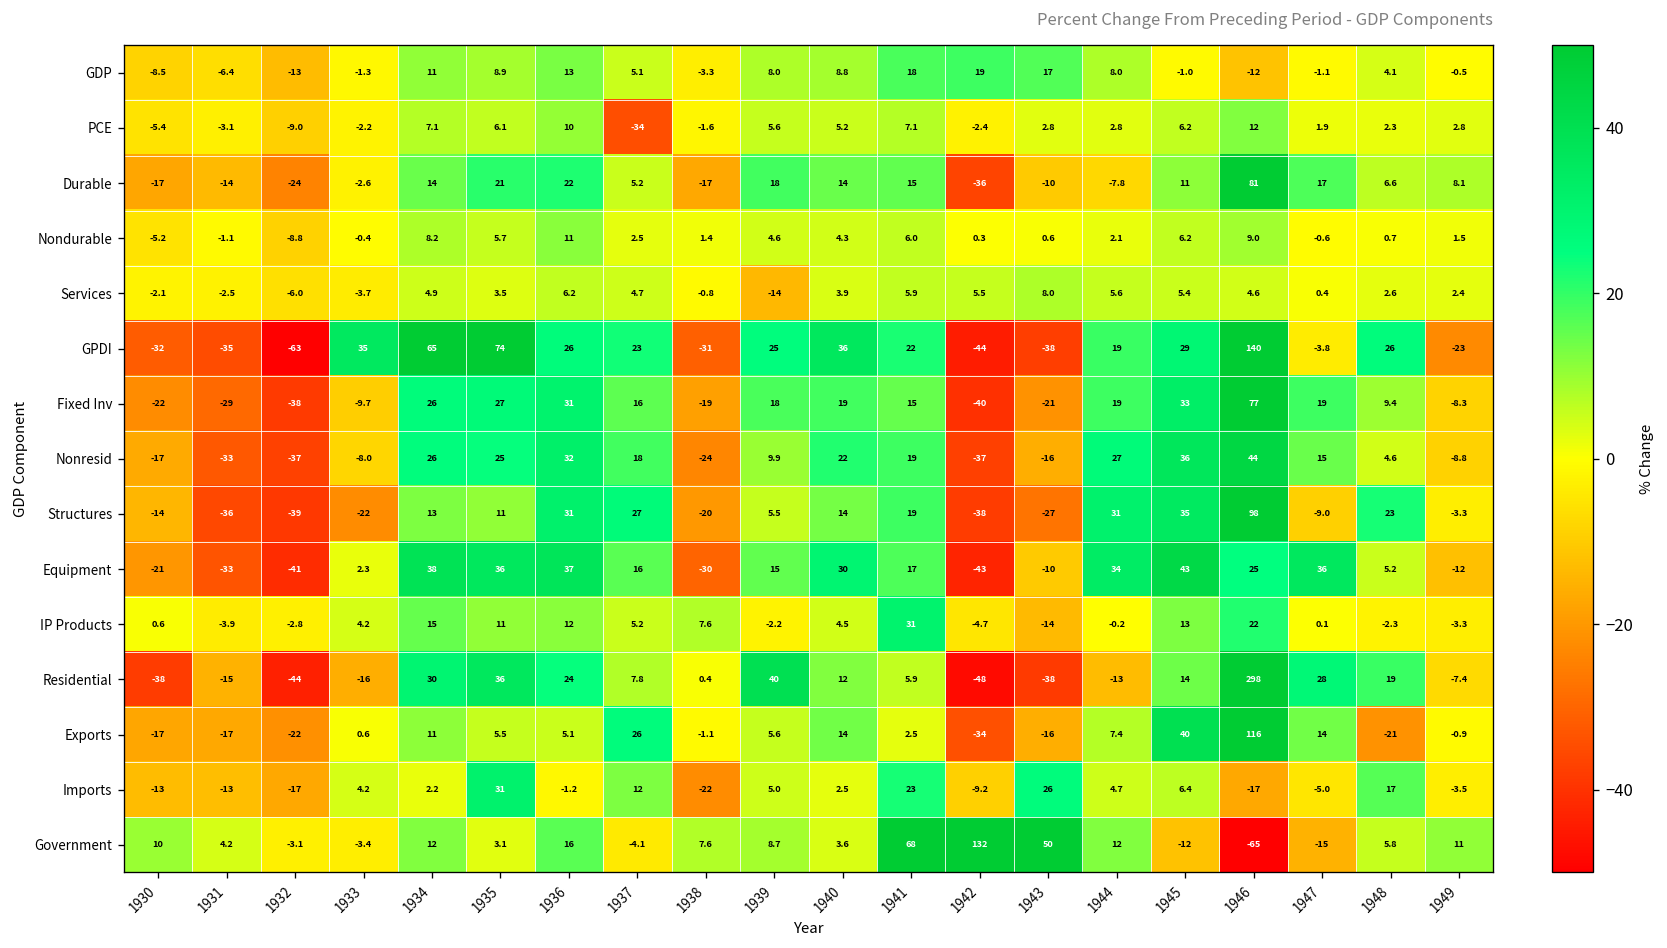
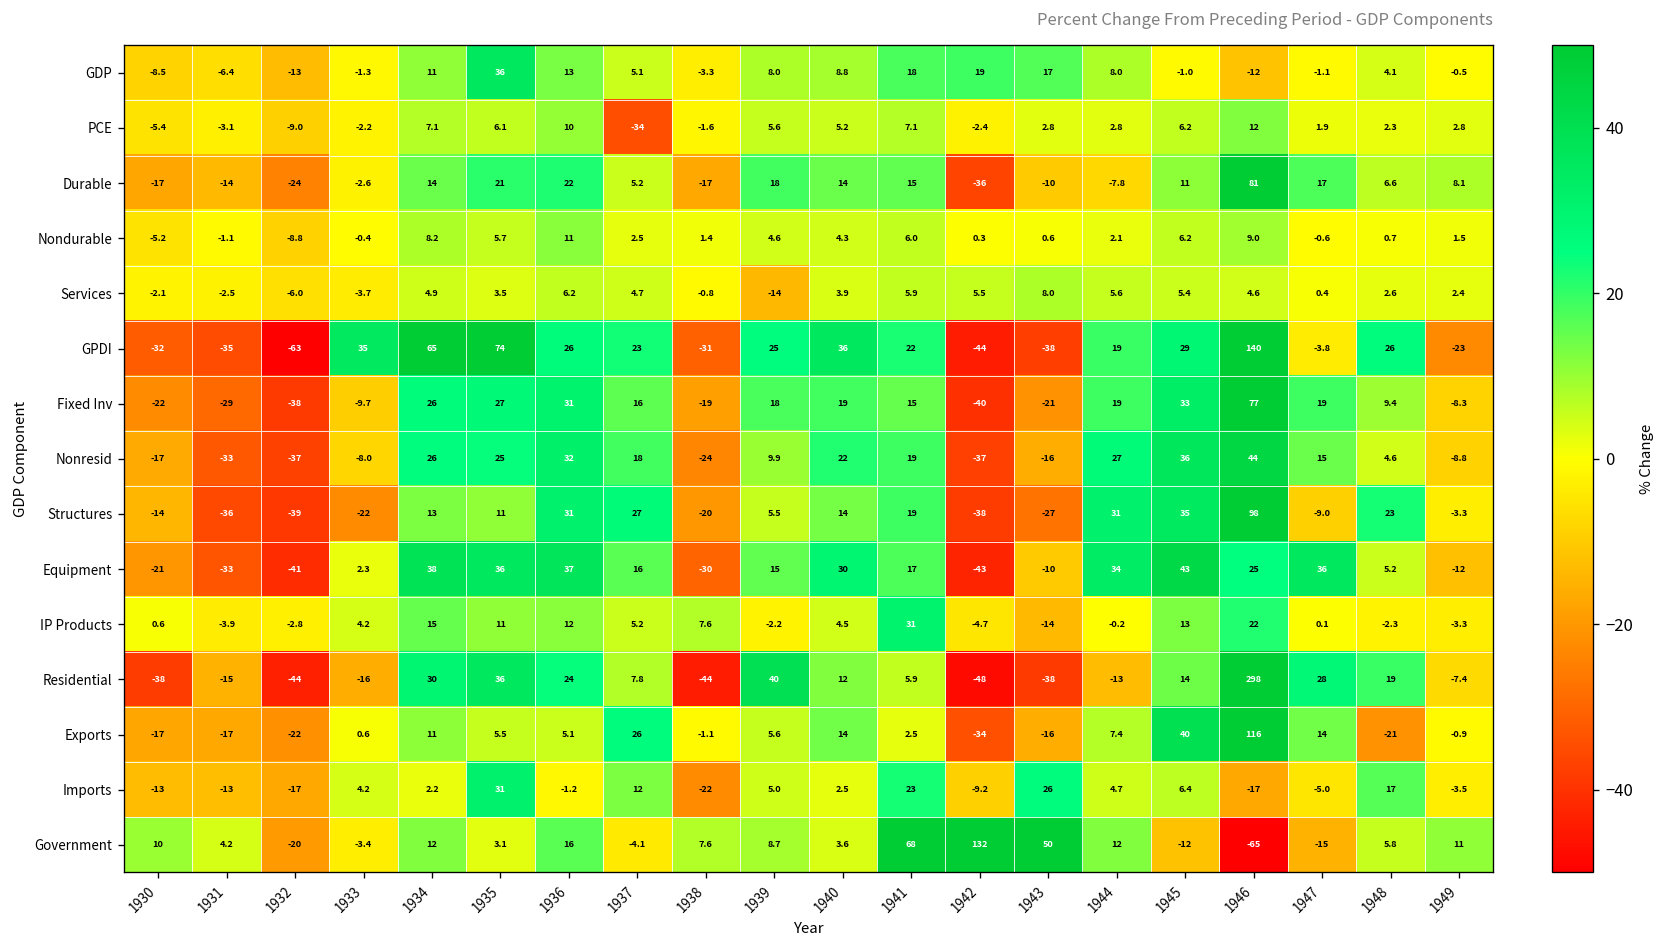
  {
    "GDP": {
      "1930": -8.5,
      "1931": -6.4,
      "1932": -13,
      "1933": -1.3,
      "1934": 11,
-     "1935": 8.9,
+     "1935": 36,
      "1936": 13,
      "1937": 5.1,
      "1938": -3.3,
      "1939": 8.0,
      "1940": 8.8,
      "1941": 18,
      "1942": 19,
      "1943": 17,
      "1944": 8.0,
      "1945": -1.0,
      "1946": -12,
      "1947": -1.1,
      "1948": 4.1,
      "1949": -0.5
    },
    "Residential": {
      "1930": -38,
      "1931": -15,
      "1932": -44,
      "1933": -16,
      "1934": 30,
      "1935": 36,
      "1936": 24,
      "1937": 7.8,
-     "1938": 0.4,
+     "1938": -44,
      "1939": 40,
      "1940": 12,
      "1941": 5.9,
      "1942": -48,
      "1943": -38,
      "1944": -13,
      "1945": 14,
      "1946": 298,
      "1947": 28,
      "1948": 19,
      "1949": -7.4
    },
    "Government": {
      "1930": 10,
      "1931": 4.2,
-     "1932": -3.1,
+     "1932": -20,
      "1933": -3.4,
      "1934": 12,
      "1935": 3.1,
      "1936": 16,
      "1937": -4.1,
      "1938": 7.6,
      "1939": 8.7,
      "1940": 3.6,
      "1941": 68,
      "1942": 132,
      "1943": 50,
      "1944": 12,
      "1945": -12,
      "1946": -65,
      "1947": -15,
      "1948": 5.8,
      "1949": 11
    }
  }
